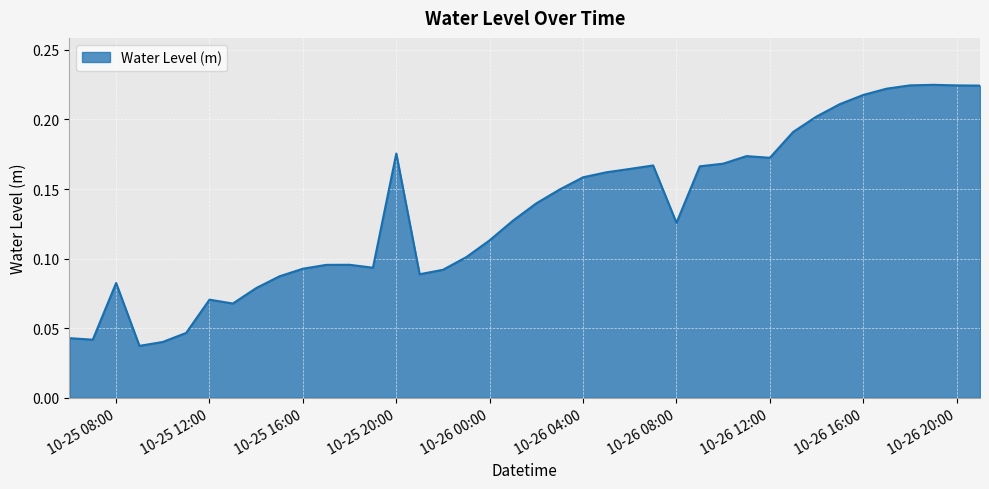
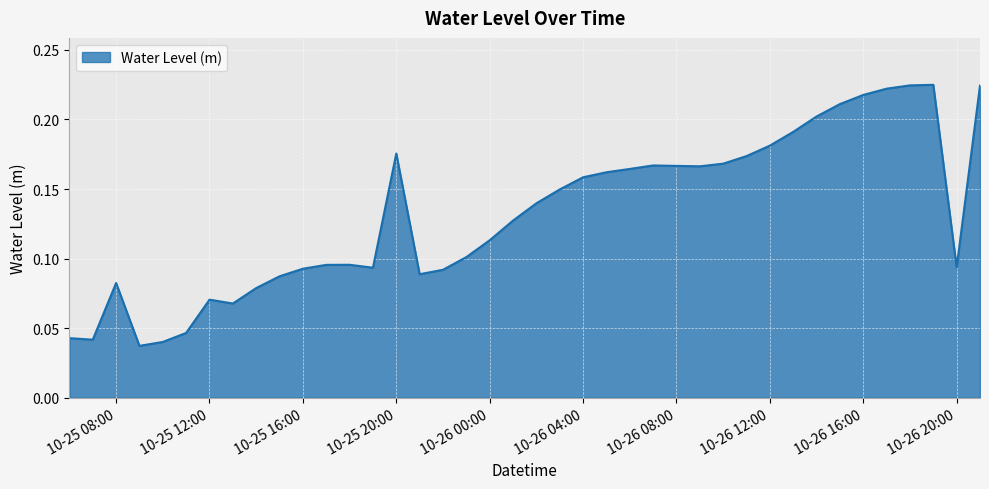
  {
    "10-25 08:00": 0.082,
    "10-25 12:00": 0.070,
    "10-25 16:00": 0.093,
    "10-25 20:00": 0.175,
    "10-26 00:00": 0.113,
    "10-26 04:00": 0.158,
-   "10-26 08:00": 0.126,
-   "10-26 12:00": 0.172,
+   "10-26 08:00": 0.167,
+   "10-26 12:00": 0.181,
    "10-26 16:00": 0.218,
-   "10-26 20:00": 0.224
+   "10-26 20:00": 0.094
  }
